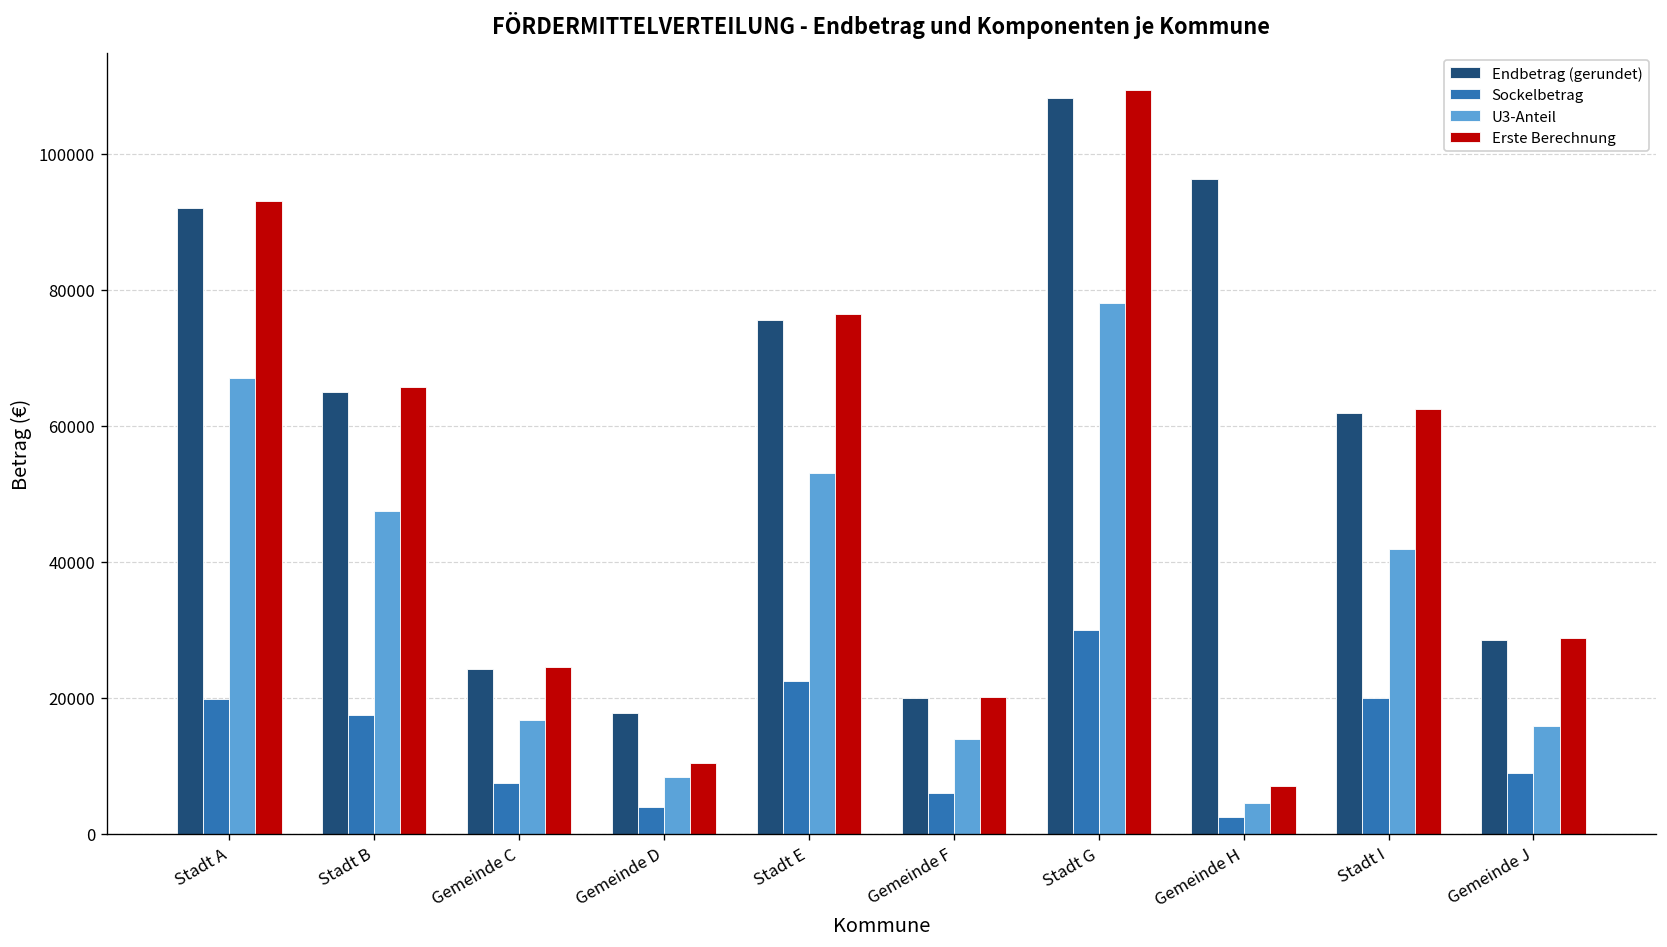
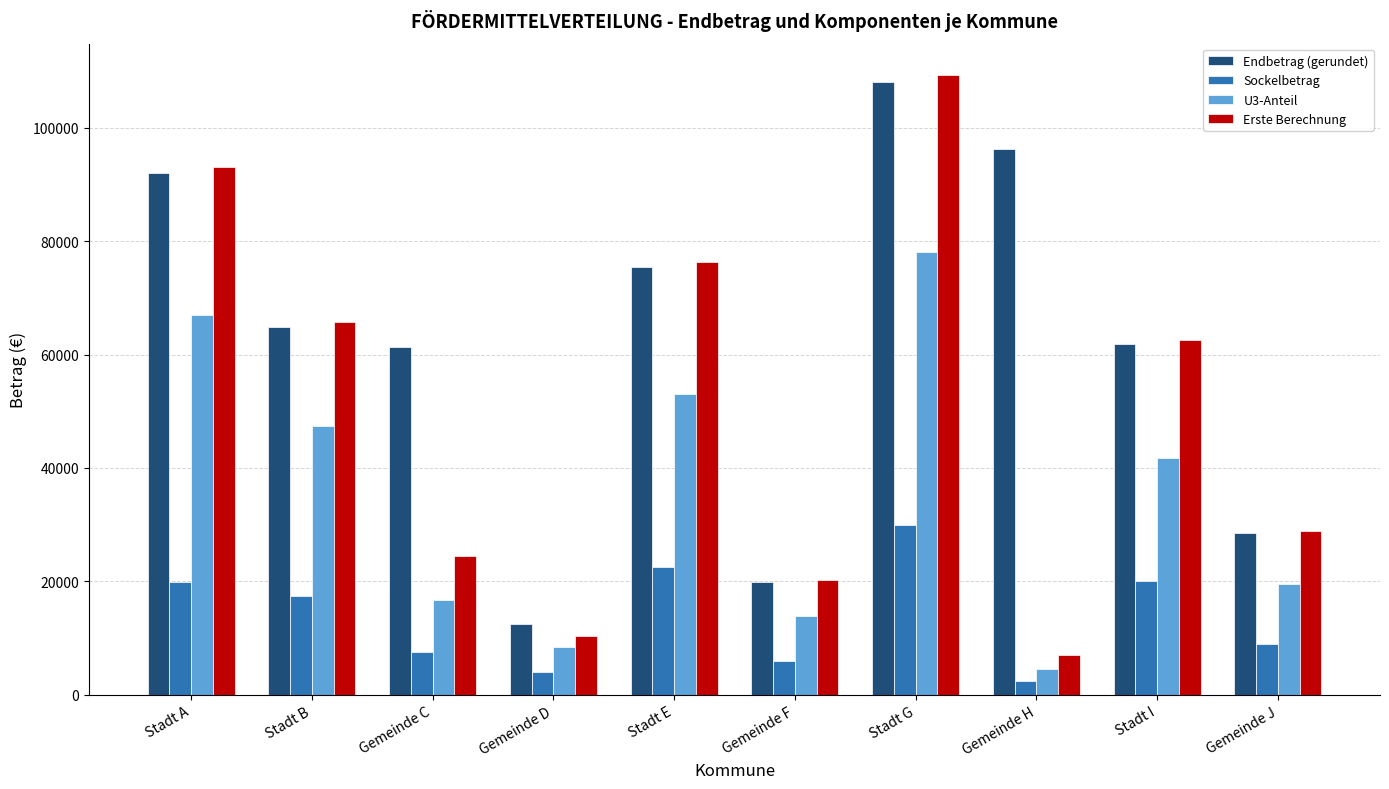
  {
    "Endbetrag (gerundet)": {
      "Stadt A": 92000,
      "Stadt B": 65000,
-     "Gemeinde C": 24000,
-     "Gemeinde D": 18000,
+     "Gemeinde C": 61000,
+     "Gemeinde D": 13000,
      "Stadt E": 75000,
      "Gemeinde F": 20000,
      "Stadt G": 108000,
      "Gemeinde H": 96000,
      "Stadt I": 62000,
      "Gemeinde J": 29000
    },
    "Sockelbetrag": {
      "Stadt A": 20000,
      "Stadt B": 18000,
      "Gemeinde C": 8000,
      "Gemeinde D": 4000,
      "Stadt E": 23000,
      "Gemeinde F": 6000,
      "Stadt G": 30000,
      "Gemeinde H": 3000,
      "Stadt I": 20000,
      "Gemeinde J": 9000
    },
    "U3-Anteil": {
      "Stadt A": 67000,
      "Stadt B": 47000,
      "Gemeinde C": 17000,
      "Gemeinde D": 8000,
      "Stadt E": 53000,
      "Gemeinde F": 14000,
      "Stadt G": 78000,
      "Gemeinde H": 5000,
      "Stadt I": 42000,
-     "Gemeinde J": 16000
+     "Gemeinde J": 20000
    },
    "Erste Berechnung": {
      "Stadt A": 93000,
      "Stadt B": 66000,
      "Gemeinde C": 25000,
      "Gemeinde D": 10000,
      "Stadt E": 76000,
      "Gemeinde F": 20000,
      "Stadt G": 109000,
      "Gemeinde H": 7000,
      "Stadt I": 63000,
      "Gemeinde J": 29000
    }
  }
